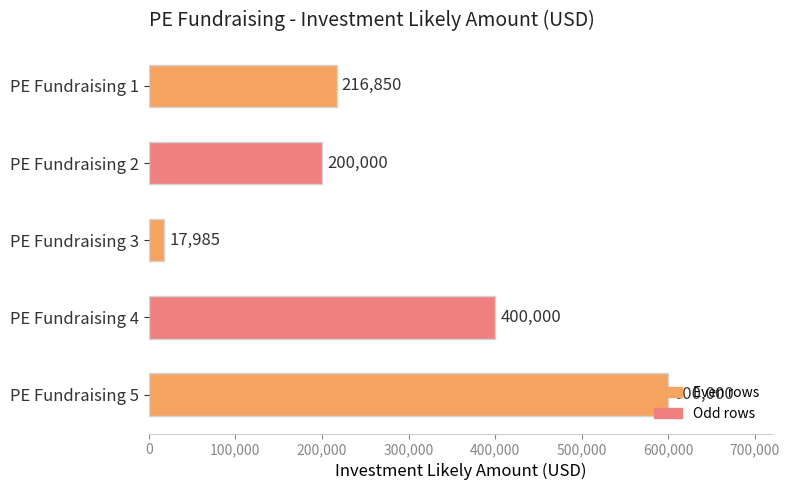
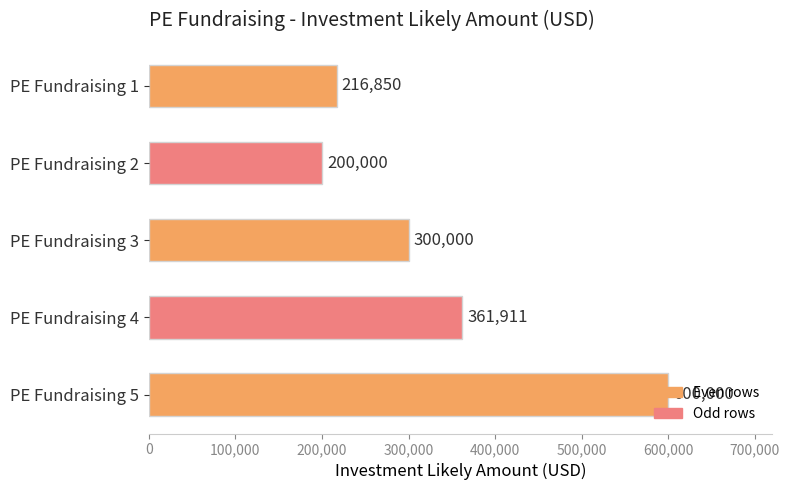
  {
    "PE Fundraising 1": "216,850",
    "PE Fundraising 2": "200,000",
-   "PE Fundraising 3": "17,985",
-   "PE Fundraising 4": "400,000",
+   "PE Fundraising 3": "300,000",
+   "PE Fundraising 4": "361,911",
    "PE Fundraising 5": "600,000"
  }
